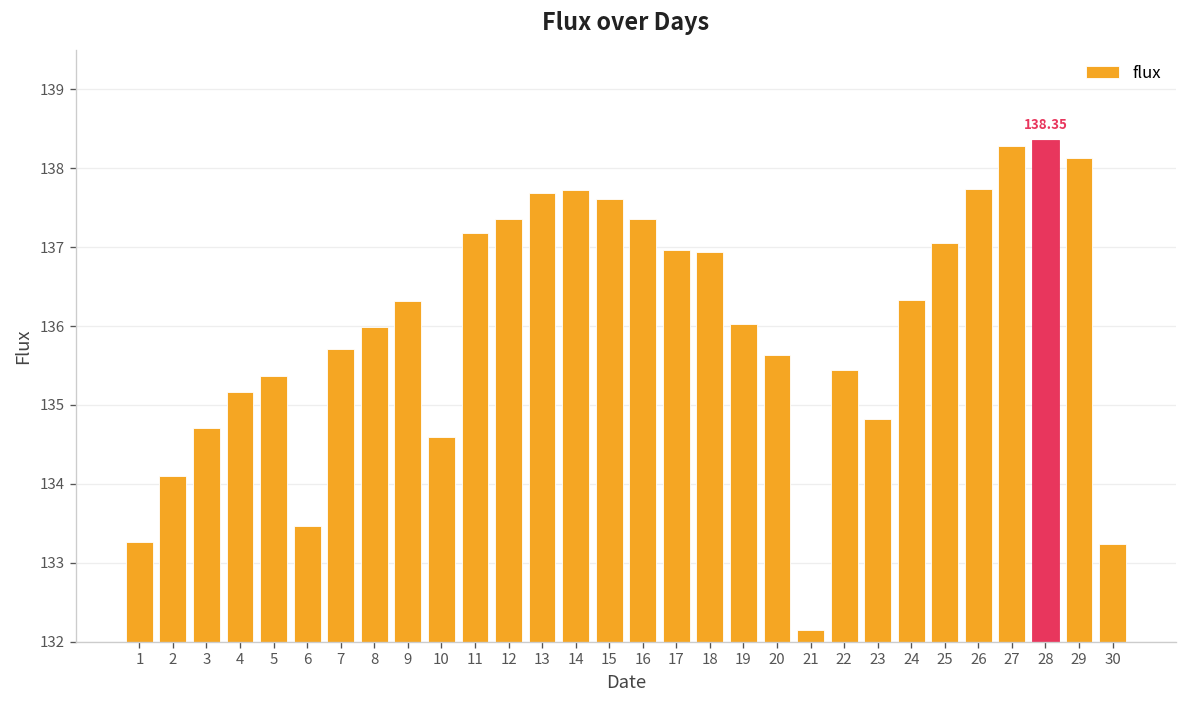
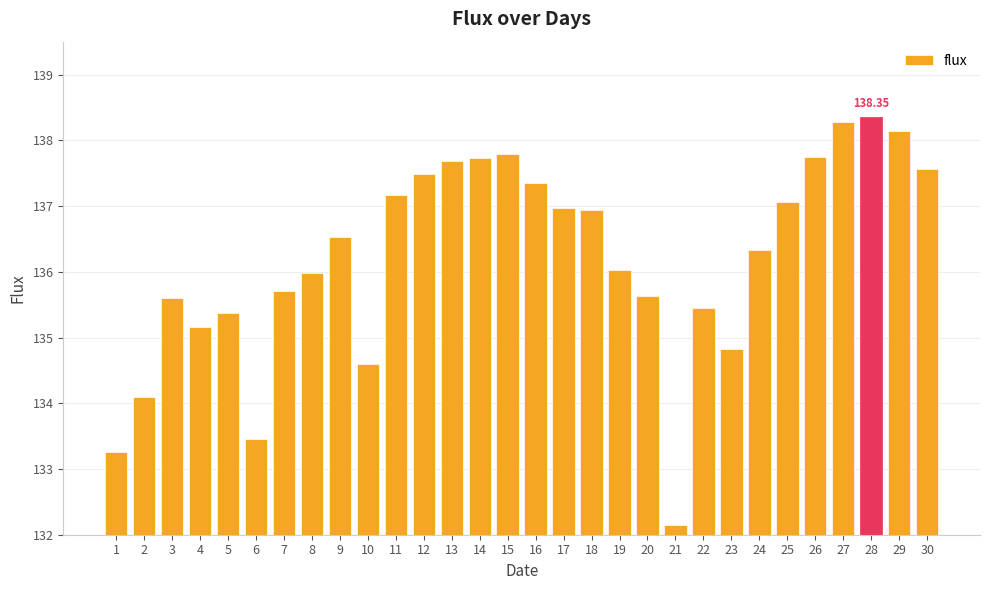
  {
    "1": 133.3,
    "2": 134.1,
-   "3": 134.7,
+   "3": 135.6,
    "4": 135.2,
    "5": 135.4,
    "6": 133.5,
    "7": 135.7,
    "8": 136.0,
-   "9": 136.3,
+   "9": 136.5,
    "10": 134.6,
    "11": 137.2,
-   "12": 137.4,
+   "12": 137.5,
    "13": 137.7,
    "14": 137.7,
-   "15": 137.6,
+   "15": 137.8,
    "16": 137.4,
    "17": 137.0,
    "18": 136.9,
    "19": 136.0,
    "20": 135.6,
    "21": 132.2,
    "22": 135.4,
    "23": 134.8,
    "24": 136.3,
    "25": 137.1,
    "26": 137.7,
    "27": 138.3,
    "29": 138.1,
-   "30": 133.2
+   "30": 137.6
  }
